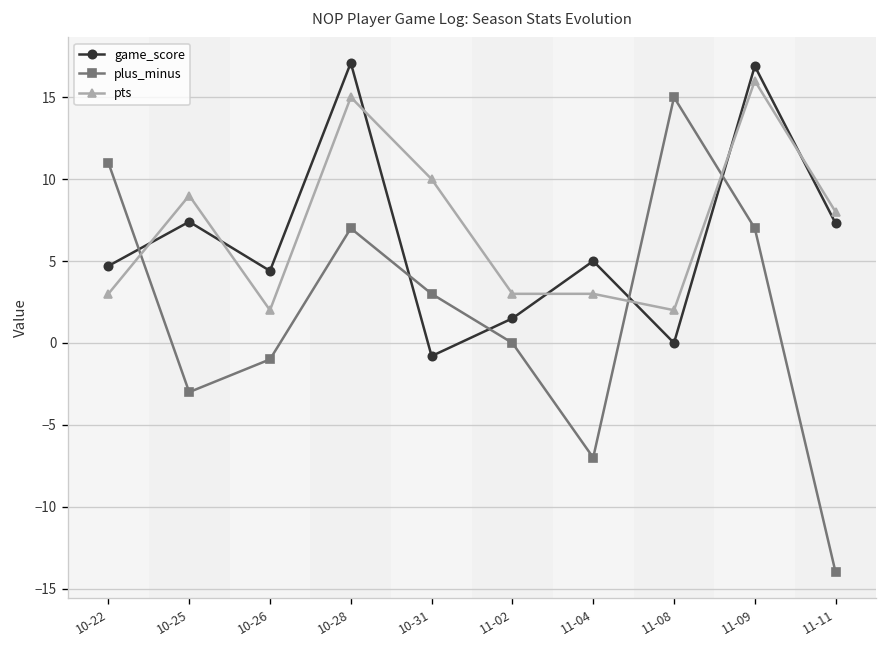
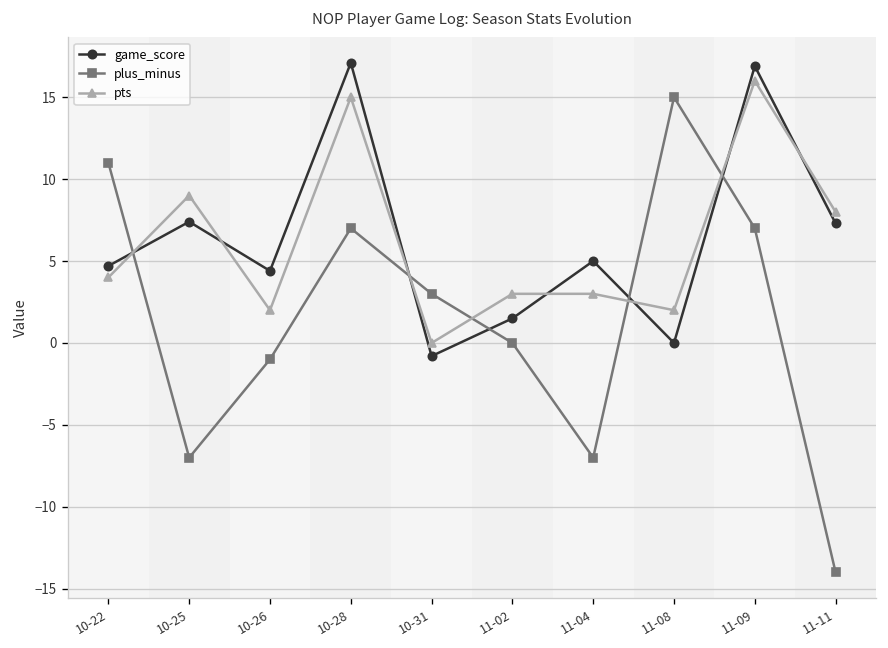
  {
    "game_score": {
      "10-22": 4.7,
      "10-25": 7.4,
      "10-26": 4.4,
      "10-28": 17,
      "10-31": -0.8,
      "11-02": 1.5,
      "11-04": 5,
      "11-08": 0,
      "11-09": 17,
      "11-11": 7.3
    },
    "plus_minus": {
      "10-22": 11,
-     "10-25": -3,
+     "10-25": -7,
      "10-26": -1,
      "10-28": 7,
      "10-31": 3,
      "11-02": 0,
      "11-04": -7,
      "11-08": 15,
      "11-09": 7,
      "11-11": -14
    },
    "pts": {
-     "10-22": 3,
+     "10-22": 4,
      "10-25": 9,
      "10-26": 2,
      "10-28": 15,
-     "10-31": 10,
+     "10-31": 0,
      "11-02": 3,
      "11-04": 3,
      "11-08": 2,
      "11-09": 16,
      "11-11": 8
    }
  }
